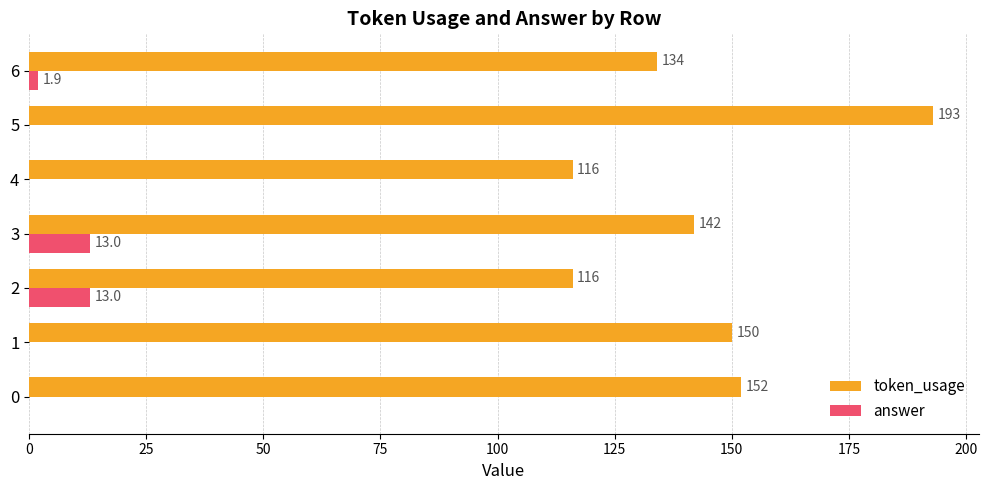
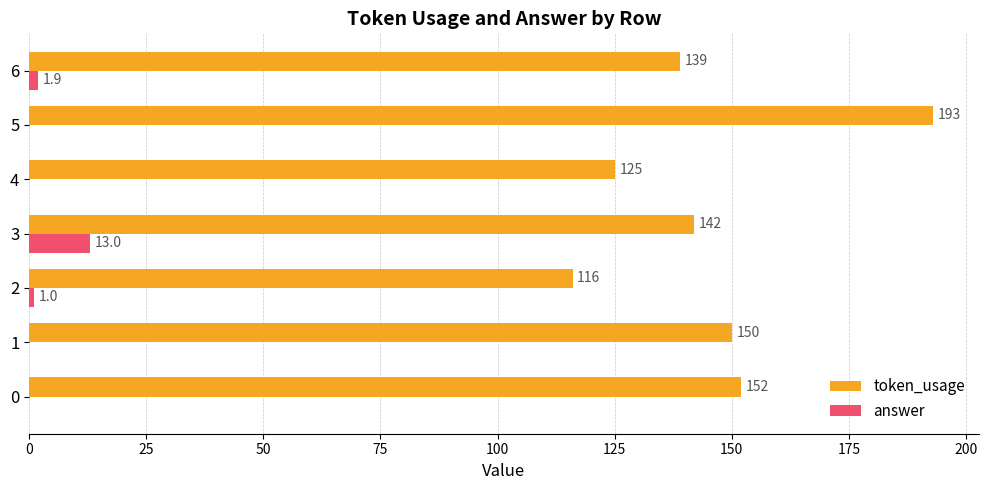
  {
    "token_usage": {
-     "6": 134,
+     "6": 139,
      "5": 193,
-     "4": 116,
+     "4": 125,
      "3": 142,
      "2": 116,
      "1": 150,
      "0": 152
    },
    "answer": {
      "6": 1.9,
      "3": 13.0,
-     "2": 13.0
+     "2": 1.0
    }
  }
